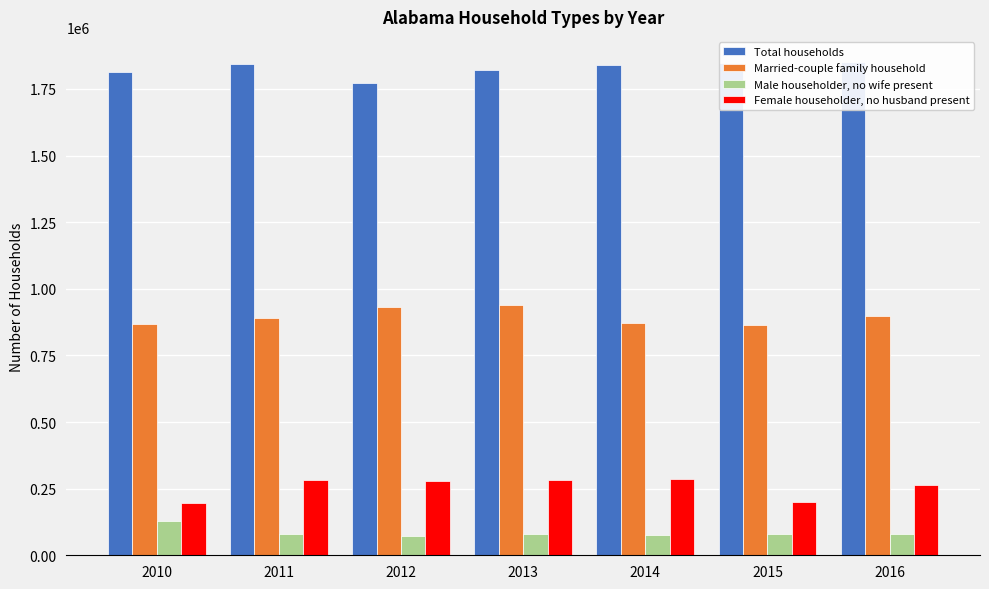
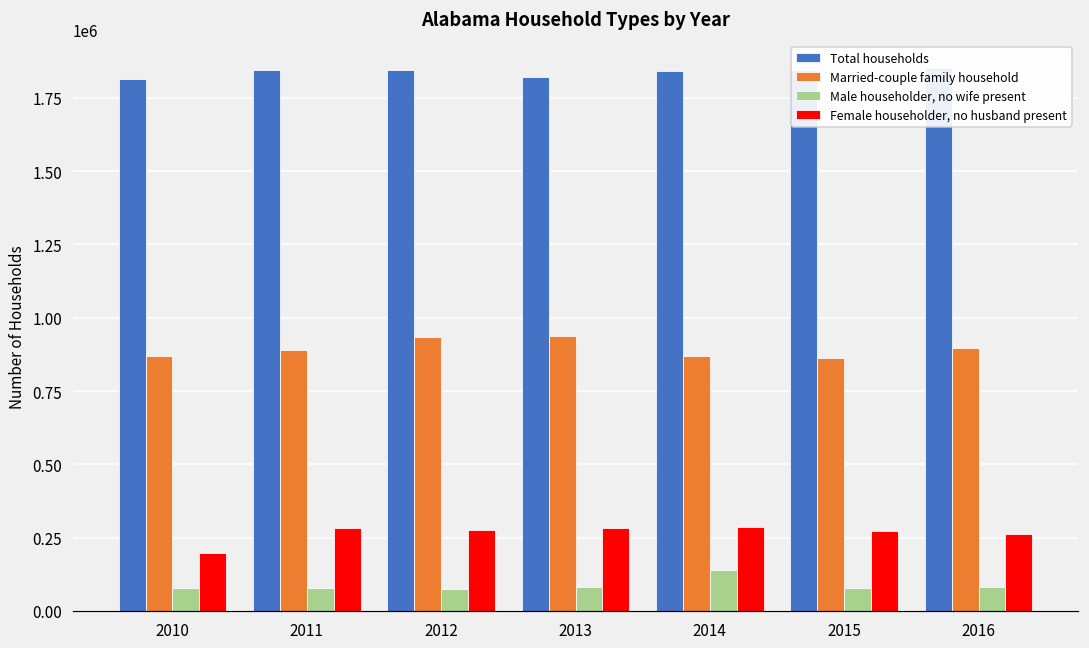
  {
    "Total households": {
      "2010": 1820000,
      "2011": 1840000,
-     "2012": 1770000,
+     "2012": 1850000,
      "2013": 1820000,
      "2014": 1840000
    },
    "Married-couple family household": {
      "2010": 870000,
      "2011": 890000,
      "2012": 930000,
      "2013": 940000,
      "2014": 870000,
      "2015": 860000,
      "2016": 900000
    },
    "Male householder, no wife present": {
-     "2010": 130000,
+     "2010": 80000,
      "2011": 80000,
      "2012": 70000,
      "2013": 80000,
-     "2014": 80000,
+     "2014": 140000,
      "2015": 80000,
      "2016": 80000
    },
    "Female householder, no husband present": {
      "2010": 200000,
      "2011": 280000,
      "2012": 280000,
      "2013": 280000,
      "2014": 280000,
-     "2015": 200000,
+     "2015": 270000,
      "2016": 260000
    }
  }
